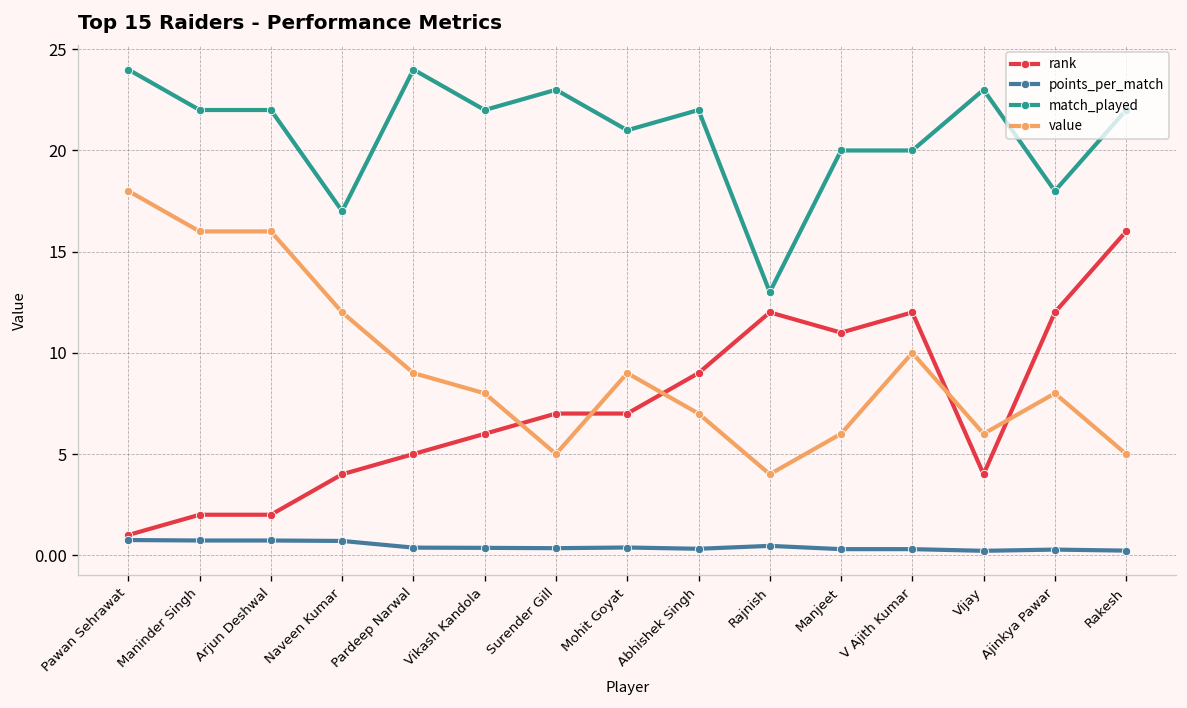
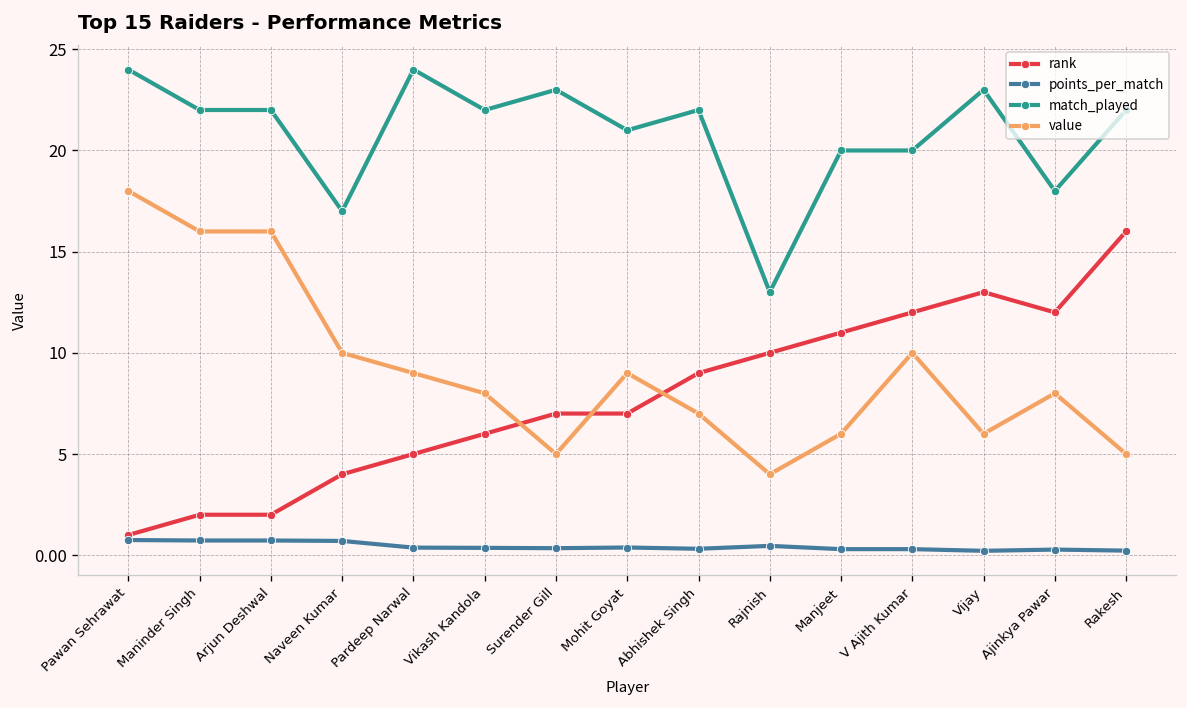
  {
    "rank": {
      "Pawan Sehrawat": 1,
      "Maninder Singh": 2,
      "Arjun Deshwal": 2,
      "Naveen Kumar": 4,
      "Pardeep Narwal": 5,
      "Vikash Kandola": 6,
      "Surender Gill": 7,
      "Mohit Goyat": 7,
      "Abhishek Singh": 9,
-     "Rajnish": 12,
+     "Rajnish": 10,
      "Manjeet": 11,
      "V Ajith Kumar": 12,
-     "Vijay": 4,
+     "Vijay": 13,
      "Ajinkya Pawar": 12,
      "Rakesh": 16
    },
    "value": {
      "Pawan Sehrawat": 18,
      "Maninder Singh": 16,
      "Arjun Deshwal": 16,
-     "Naveen Kumar": 12,
+     "Naveen Kumar": 10,
      "Pardeep Narwal": 9,
      "Vikash Kandola": 8,
      "Surender Gill": 5,
      "Mohit Goyat": 9,
      "Abhishek Singh": 7,
      "Rajnish": 4,
      "Manjeet": 6,
      "V Ajith Kumar": 10,
      "Vijay": 6,
      "Ajinkya Pawar": 8,
      "Rakesh": 5
    }
  }
